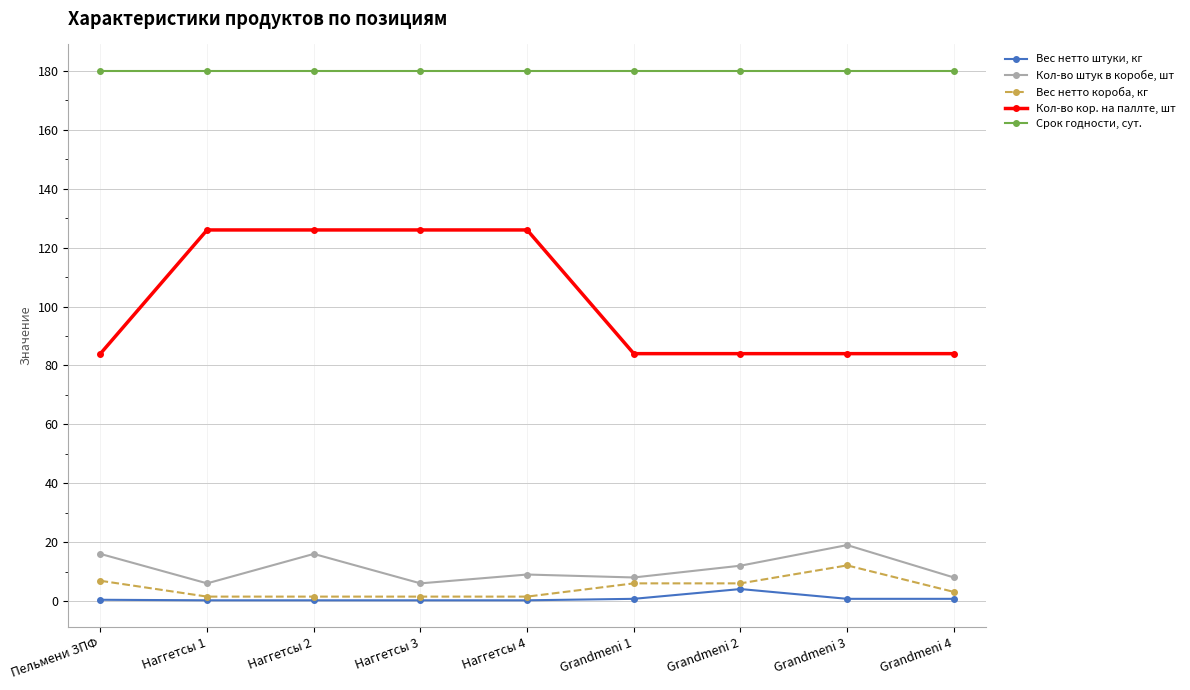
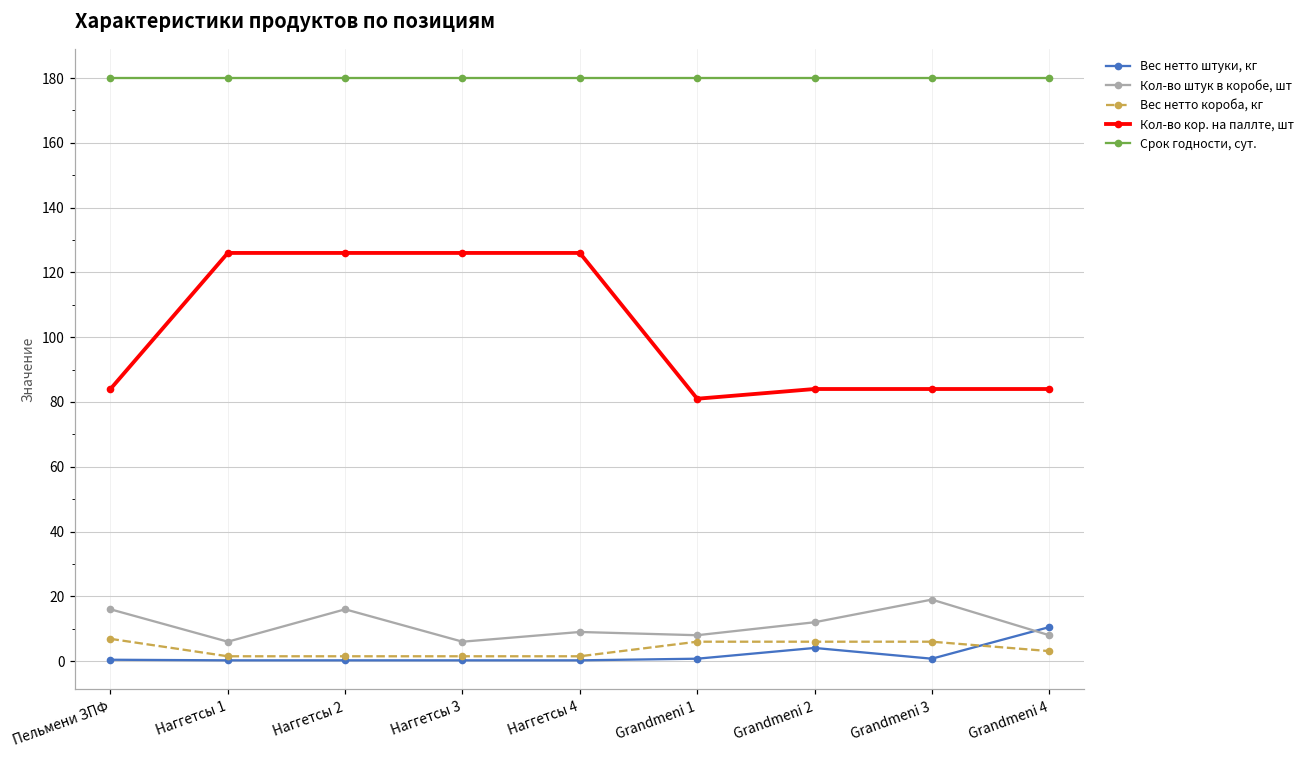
  {
    "Вес нетто штуки, кг": {
      "Пельмени ЗПФ": 0,
      "Наггетсы 1": 0,
      "Наггетсы 2": 0,
      "Наггетсы 3": 0,
      "Наггетсы 4": 0,
      "Grandmeni 1": 1,
      "Grandmeni 2": 4,
      "Grandmeni 3": 1,
-     "Grandmeni 4": 1
+     "Grandmeni 4": 11
    },
    "Кол-во штук в коробе, шт": {
      "Пельмени ЗПФ": 16,
      "Наггетсы 1": 6,
      "Наггетсы 2": 16,
      "Наггетсы 3": 6,
      "Наггетсы 4": 9,
      "Grandmeni 1": 8,
      "Grandmeni 2": 12,
      "Grandmeni 3": 19,
      "Grandmeni 4": 8
    },
    "Вес нетто короба, кг": {
      "Пельмени ЗПФ": 7,
      "Наггетсы 1": 2,
      "Наггетсы 2": 2,
      "Наггетсы 3": 2,
      "Наггетсы 4": 2,
      "Grandmeni 1": 6,
      "Grandmeni 2": 6,
-     "Grandmeni 3": 12,
+     "Grandmeni 3": 6,
      "Grandmeni 4": 3
    },
    "Кол-во кор. на паллте, шт": {
      "Пельмени ЗПФ": 84,
      "Наггетсы 1": 126,
      "Наггетсы 2": 126,
      "Наггетсы 3": 126,
      "Наггетсы 4": 126,
-     "Grandmeni 1": 84,
+     "Grandmeni 1": 81,
      "Grandmeni 2": 84,
      "Grandmeni 3": 84,
      "Grandmeni 4": 84
    },
    "Срок годности, сут.": {
      "Пельмени ЗПФ": 180,
      "Наггетсы 1": 180,
      "Наггетсы 2": 180,
      "Наггетсы 3": 180,
      "Наггетсы 4": 180,
      "Grandmeni 1": 180,
      "Grandmeni 2": 180,
      "Grandmeni 3": 180,
      "Grandmeni 4": 180
    }
  }
